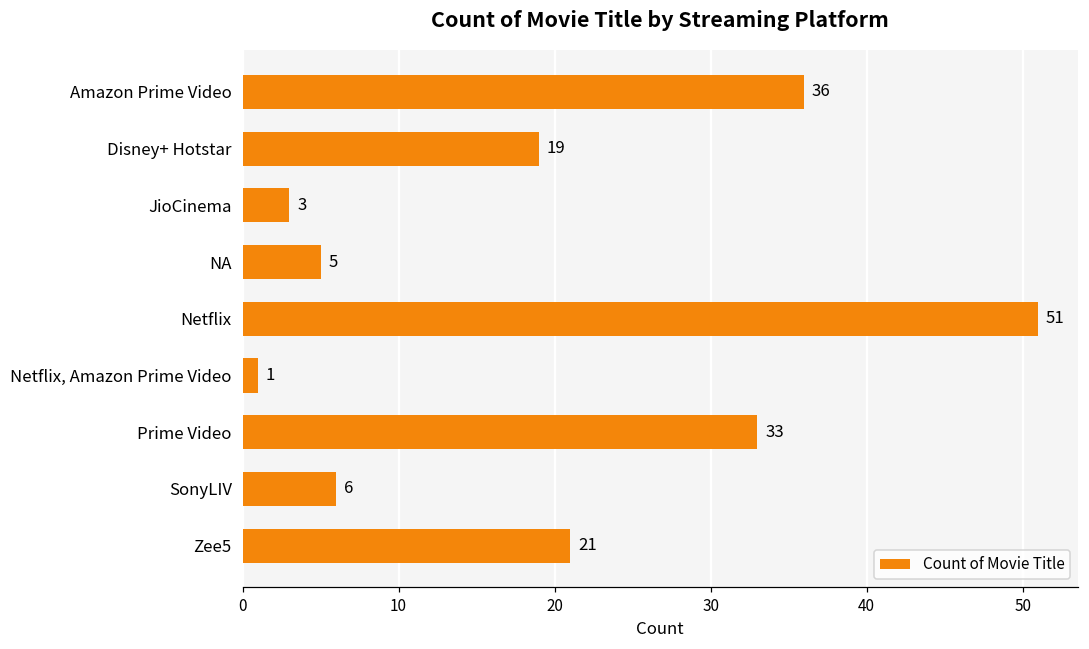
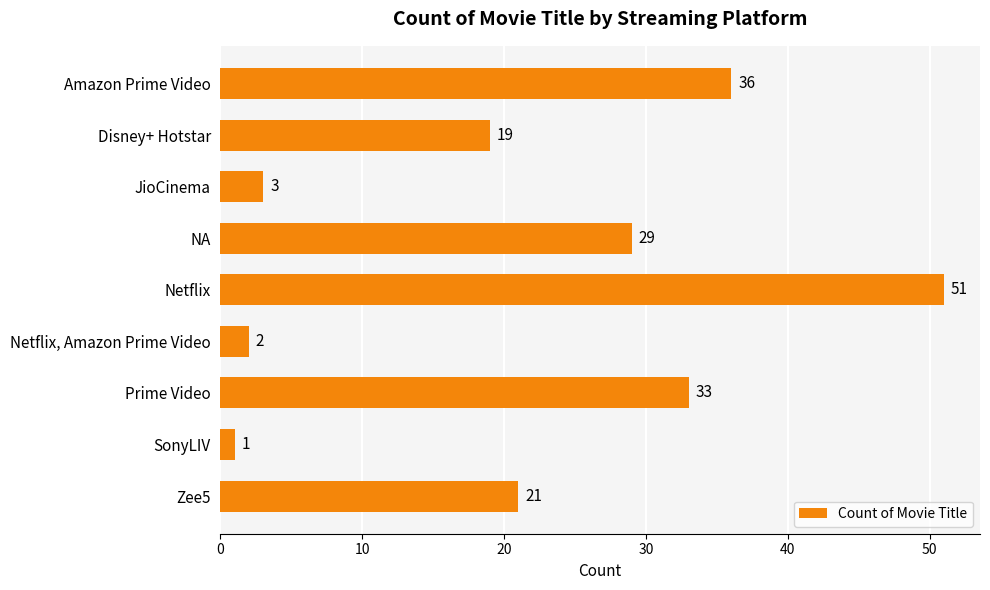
  {
    "Amazon Prime Video": 36,
    "Disney+ Hotstar": 19,
    "JioCinema": 3,
-   "NA": 5,
+   "NA": 29,
    "Netflix": 51,
-   "Netflix, Amazon Prime Video": 1,
+   "Netflix, Amazon Prime Video": 2,
    "Prime Video": 33,
-   "SonyLIV": 6,
+   "SonyLIV": 1,
    "Zee5": 21
  }
